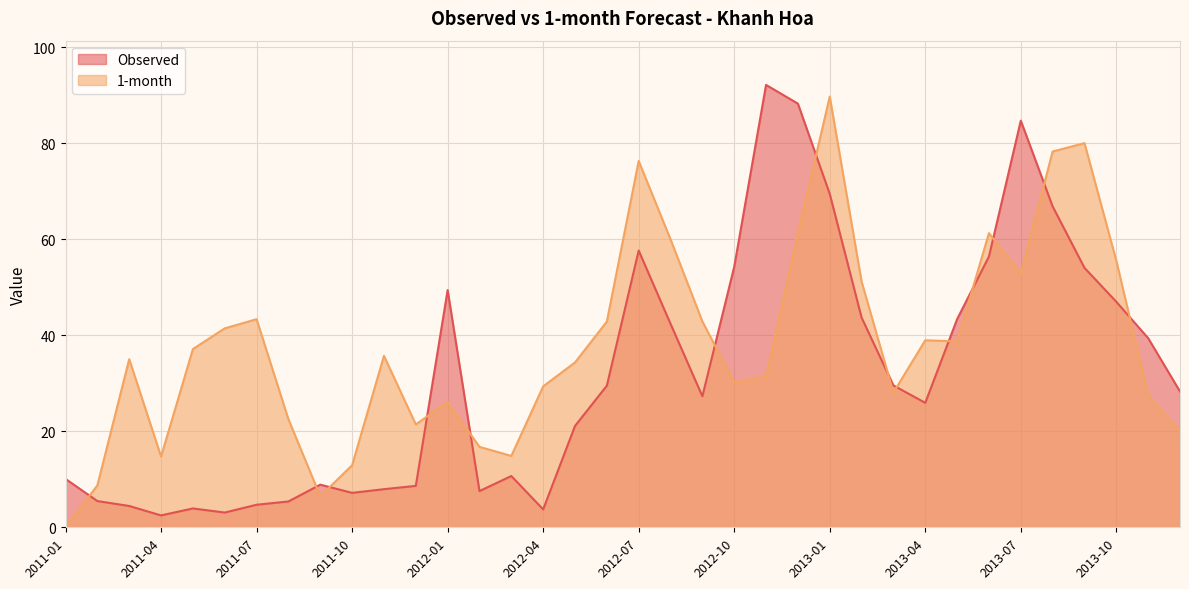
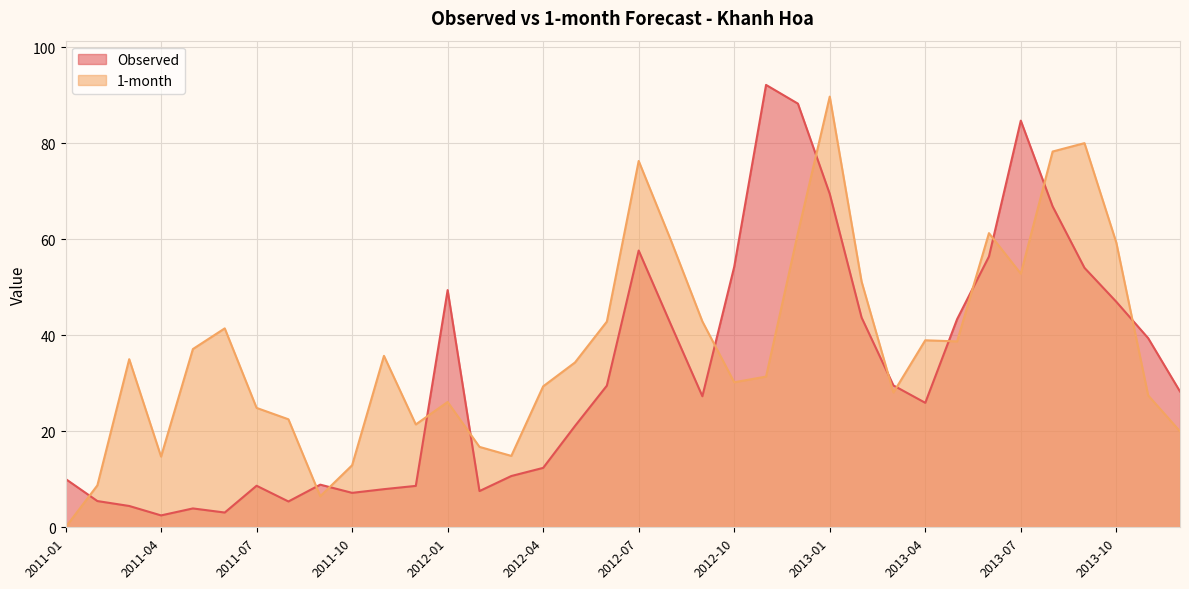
  {
    "Observed": {
      "2011-01": 10,
      "2011-04": 2,
-     "2011-07": 5,
+     "2011-07": 9,
      "2011-10": 7,
      "2012-01": 49,
-     "2012-04": 4,
+     "2012-04": 12,
      "2012-07": 58,
      "2012-10": 54,
      "2013-01": 69,
      "2013-04": 26,
      "2013-07": 85,
      "2013-10": 47
    },
    "1-month": {
      "2011-01": 0,
      "2011-04": 15,
-     "2011-07": 43,
+     "2011-07": 25,
      "2011-10": 13,
      "2012-01": 26,
      "2012-04": 29,
      "2012-07": 76,
      "2012-10": 30,
      "2013-01": 90,
      "2013-04": 39,
      "2013-07": 53,
-     "2013-10": 56
+     "2013-10": 59
    }
  }
